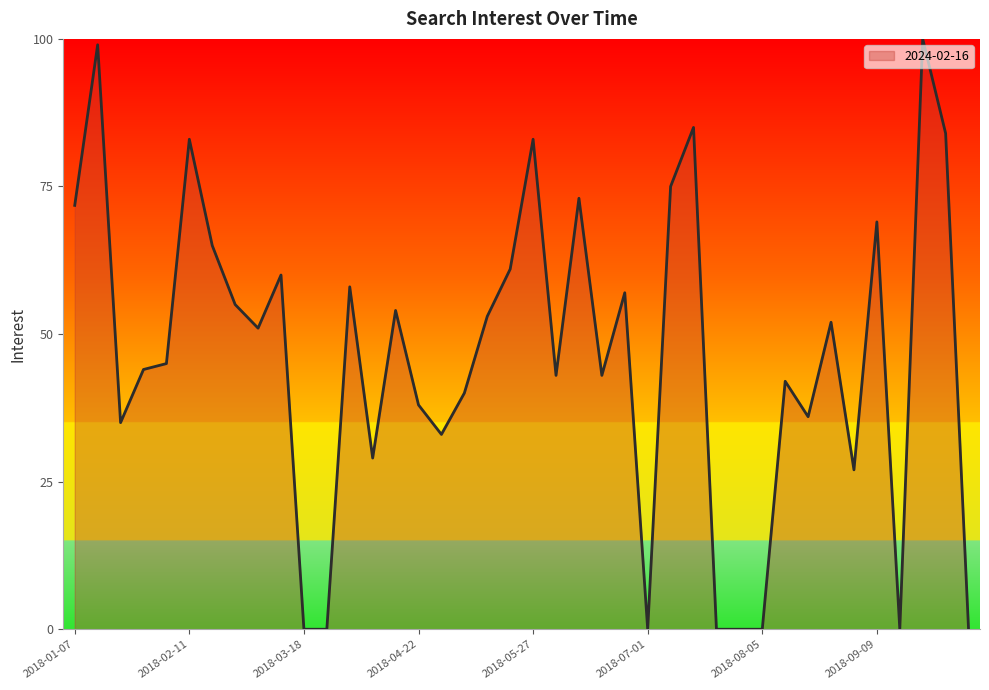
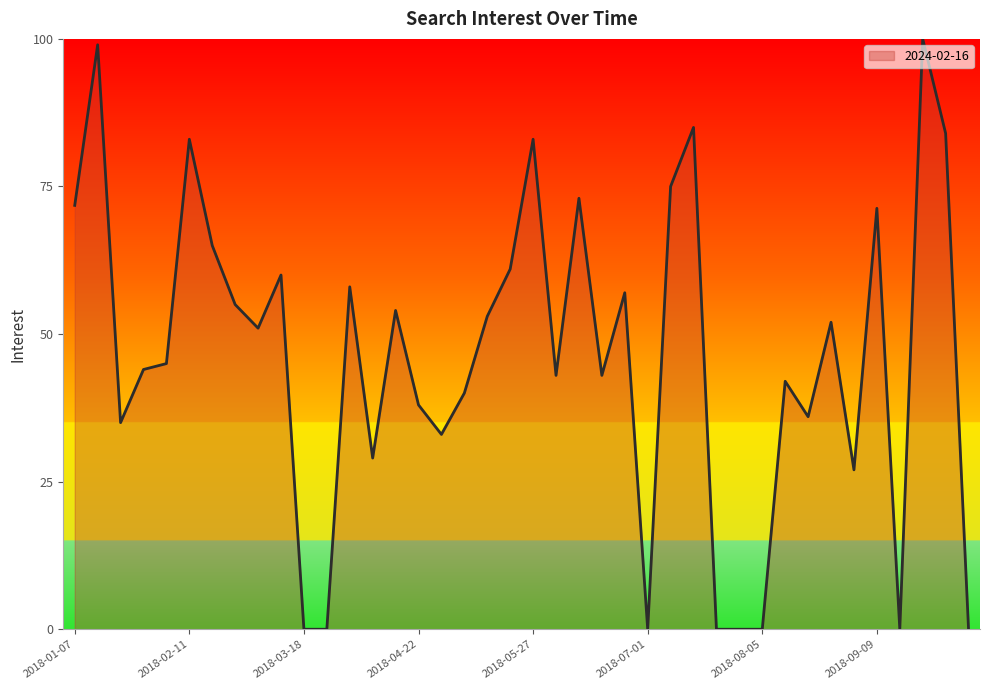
  {
    "2018-01-07": 72,
    "2018-02-11": 83,
    "2018-03-18": 0,
    "2018-04-22": 38,
    "2018-05-27": 83,
    "2018-07-01": 0,
    "2018-08-05": 0,
-   "2018-09-09": 69
+   "2018-09-09": 71
  }
